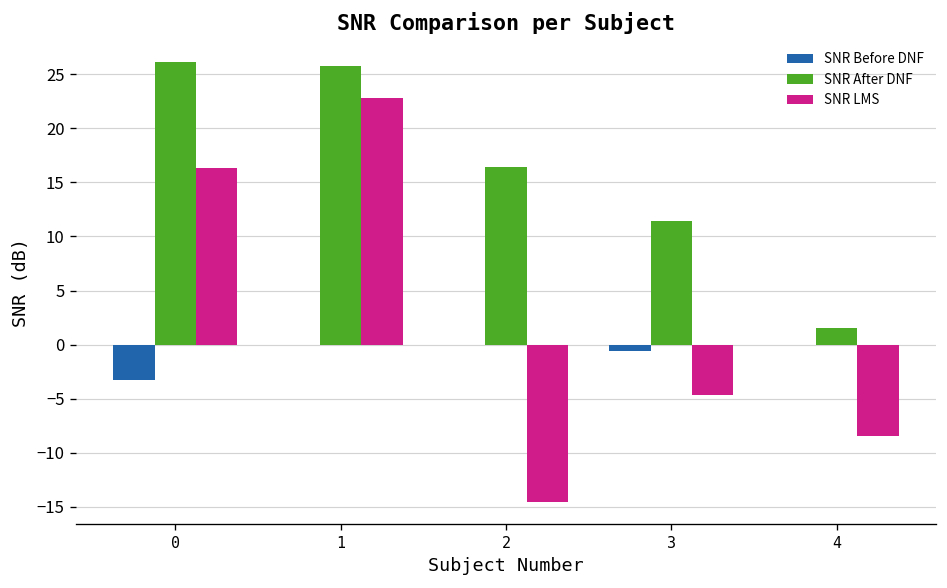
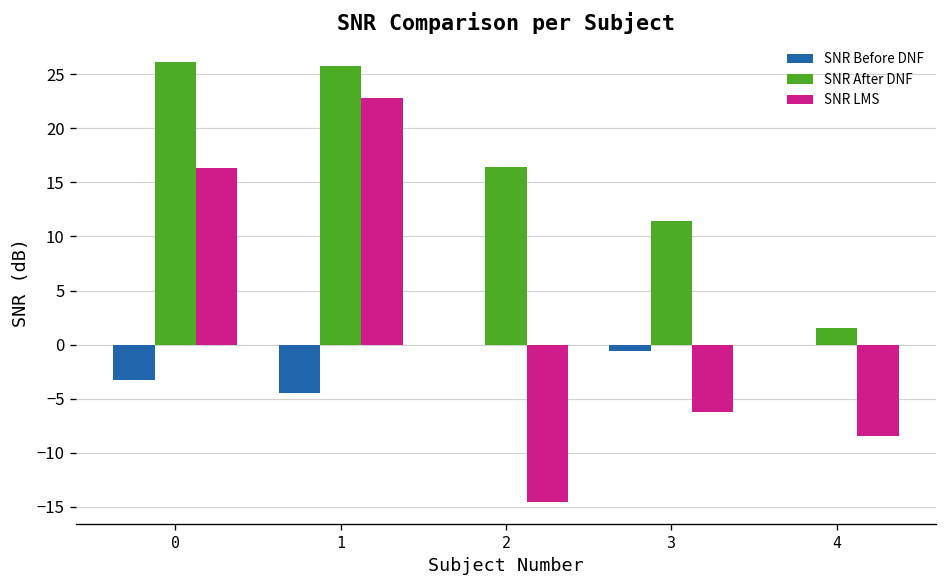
  {
    "SNR Before DNF": {
      "0": -3,
-     "1": 0,
+     "1": -4,
      "3": -1
    },
    "SNR After DNF": {
      "0": 26,
      "1": 26,
      "2": 16,
      "3": 11,
      "4": 2
    },
    "SNR LMS": {
      "0": 16,
      "1": 23,
      "2": -15,
-     "3": -5,
+     "3": -6,
      "4": -8
    }
  }
